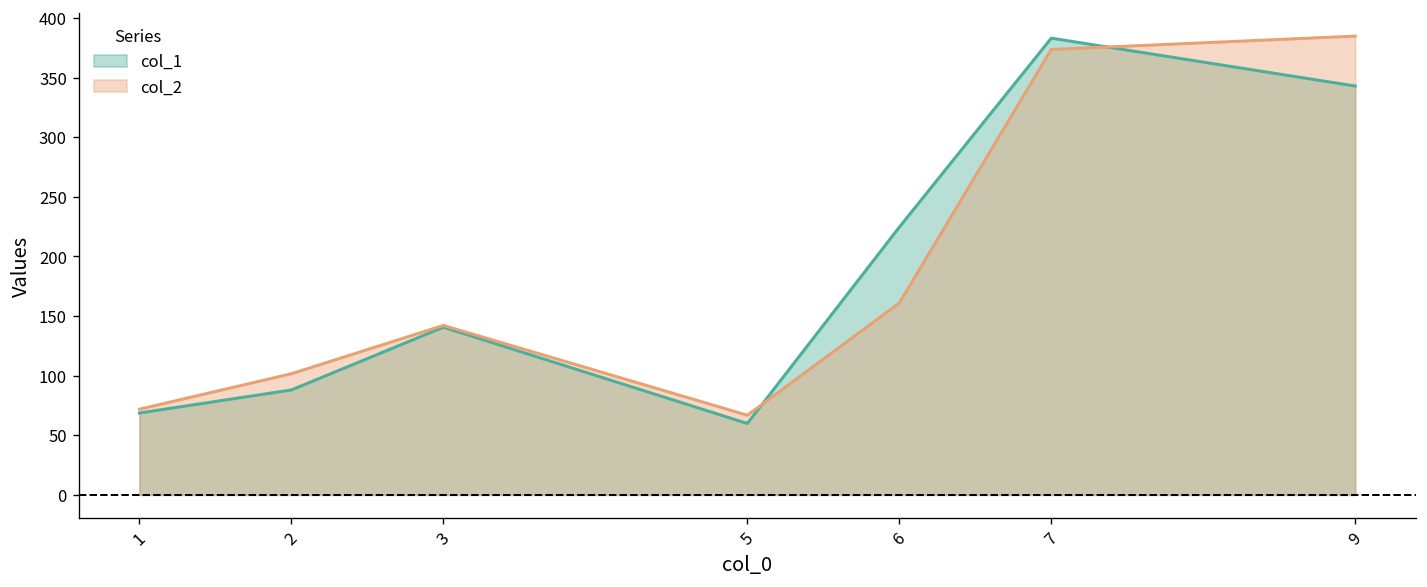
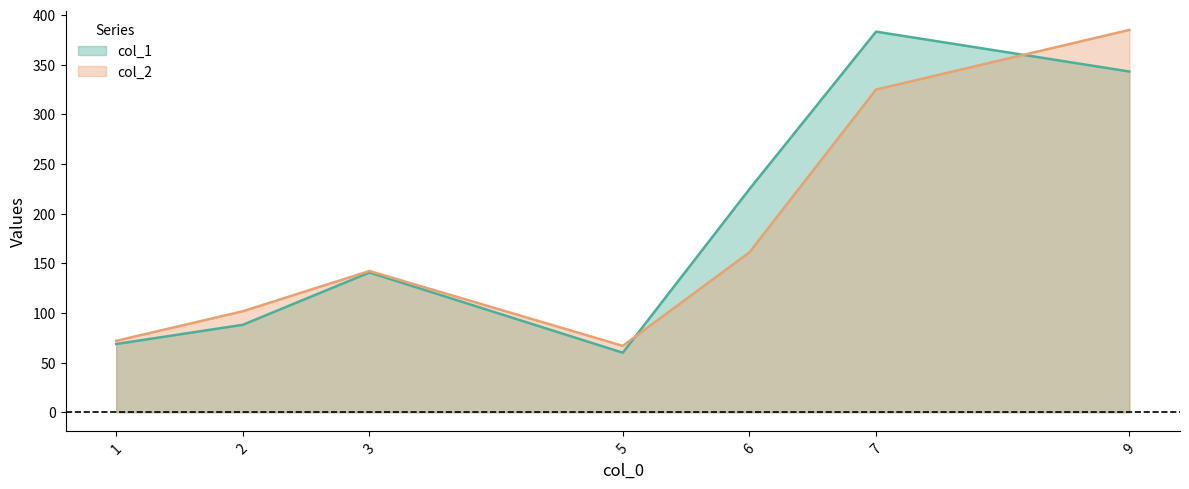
  {
    "col_1": {
      "1": 70,
      "2": 90,
      "5": 60,
      "6": 220,
      "7": 380,
      "9": 340
    },
    "col_2": {
      "1": 70,
      "2": 100,
      "5": 70,
      "6": 160,
-     "7": 370,
+     "7": 320,
      "9": 380
    }
  }
